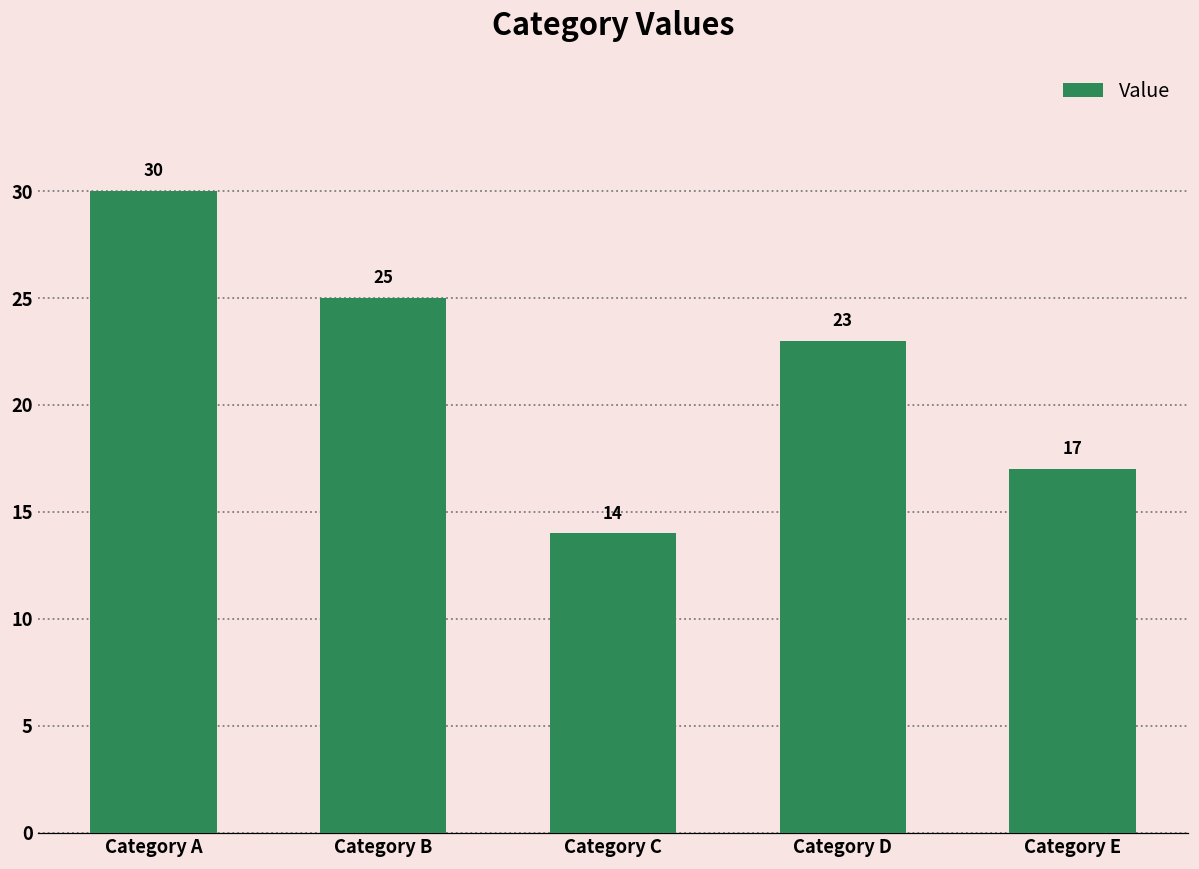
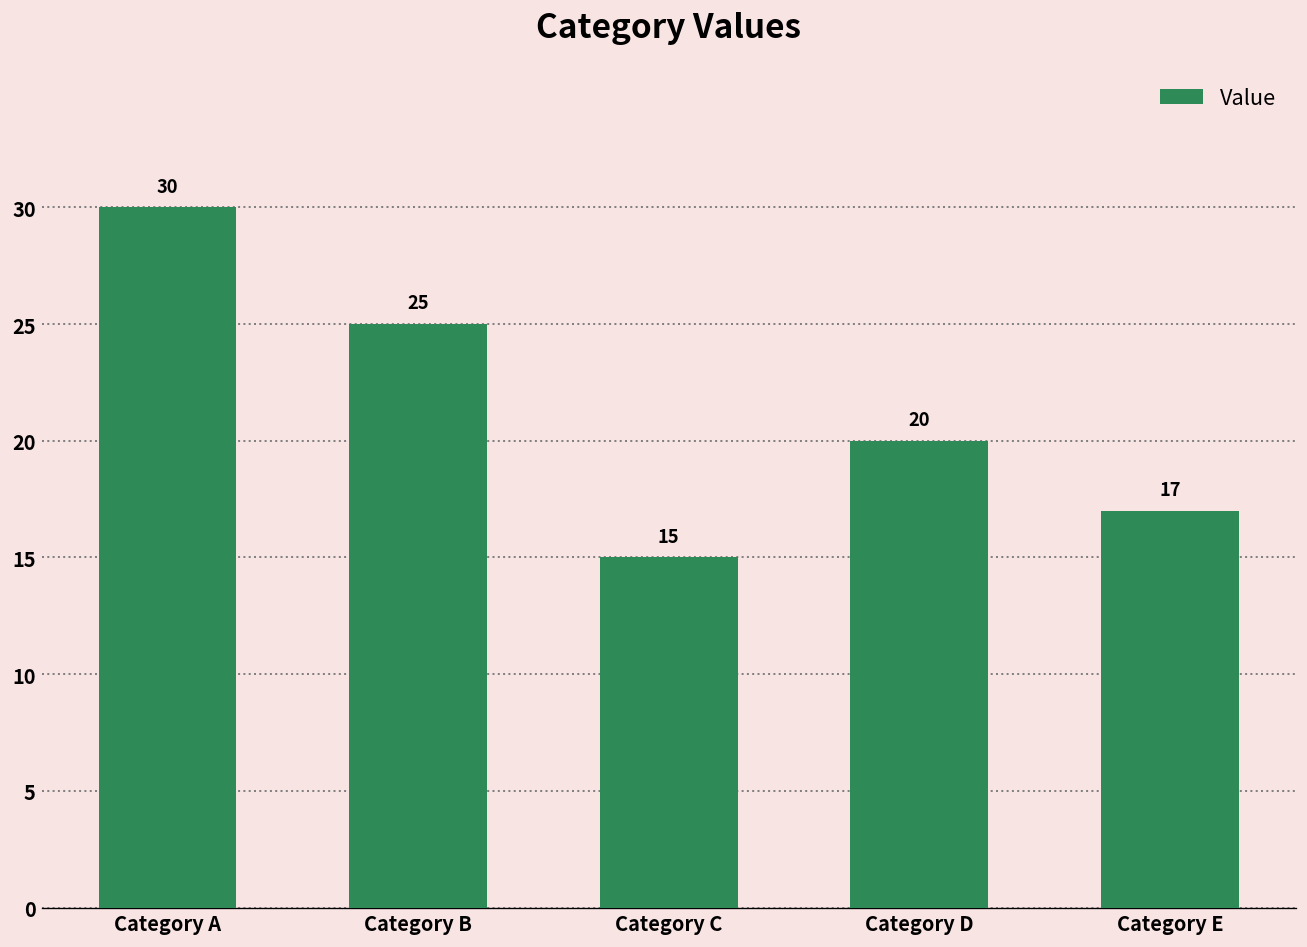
  {
    "Category A": 30,
    "Category B": 25,
-   "Category C": 14,
-   "Category D": 23,
+   "Category C": 15,
+   "Category D": 20,
    "Category E": 17
  }
